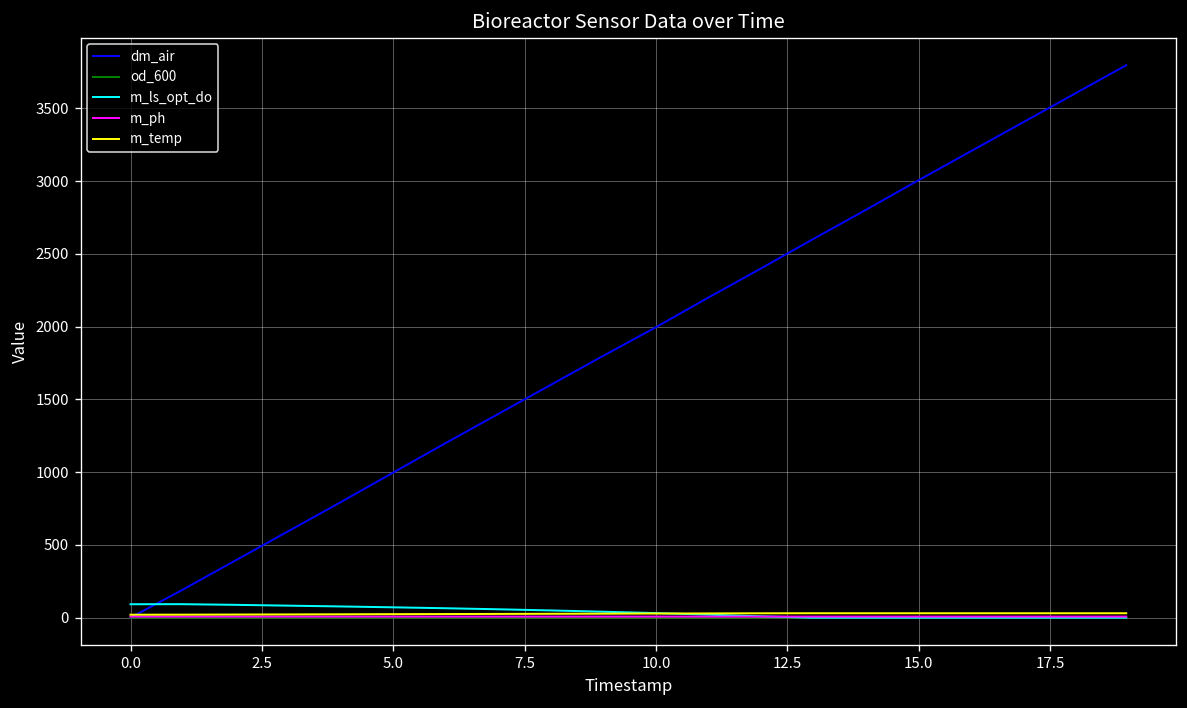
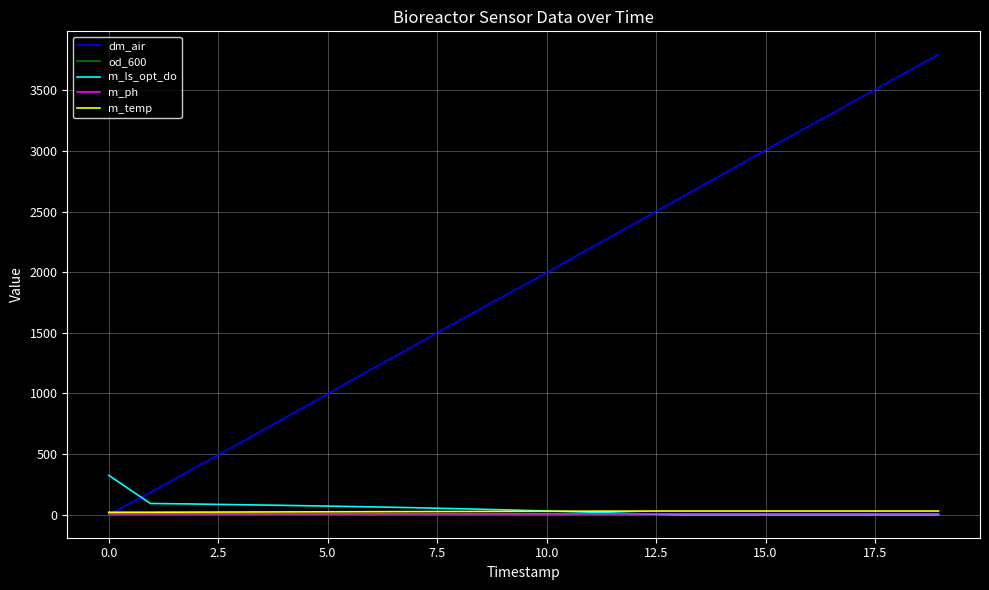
  {
    "m_ls_opt_do": {
-     "0.0": 90
+     "0.0": 320
    }
  }
